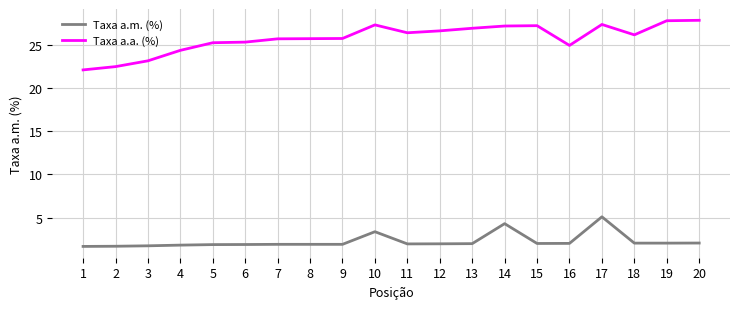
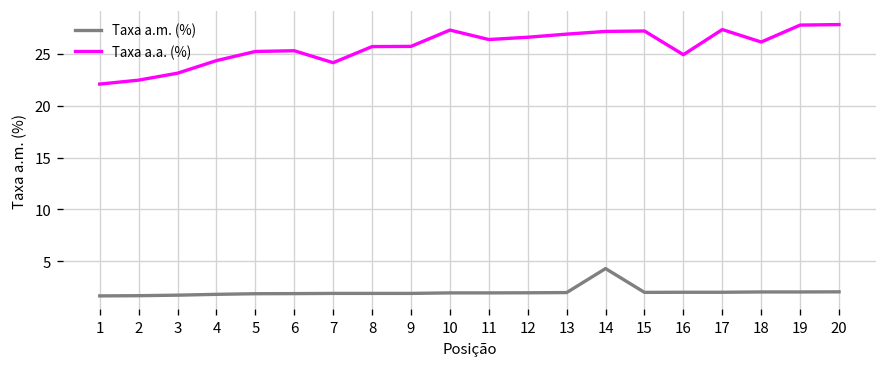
  {
    "Taxa a.m. (%)": {
      "1": 2,
      "2": 2,
      "3": 2,
      "4": 2,
      "5": 2,
      "6": 2,
      "7": 2,
      "8": 2,
      "9": 2,
-     "10": 3,
+     "10": 2,
      "11": 2,
      "12": 2,
      "13": 2,
      "14": 4,
      "15": 2,
      "16": 2,
-     "17": 5,
+     "17": 2,
      "18": 2,
      "19": 2,
      "20": 2
    },
    "Taxa a.a. (%)": {
      "1": 22,
      "2": 22,
      "3": 23,
      "4": 24,
      "5": 25,
      "6": 25,
-     "7": 26,
+     "7": 24,
      "8": 26,
      "9": 26,
      "10": 27,
      "11": 26,
      "12": 27,
      "13": 27,
      "14": 27,
      "15": 27,
      "16": 25,
      "17": 27,
      "18": 26,
      "19": 28,
      "20": 28
    }
  }
